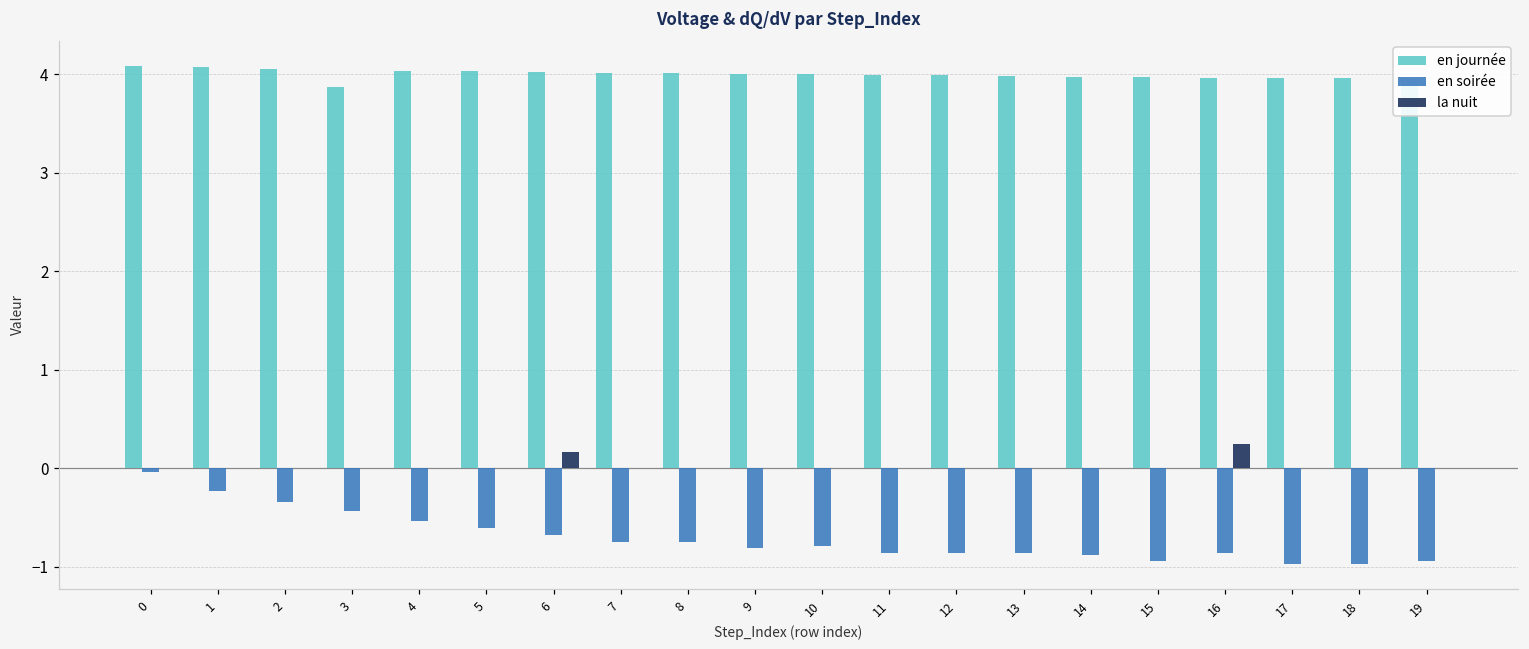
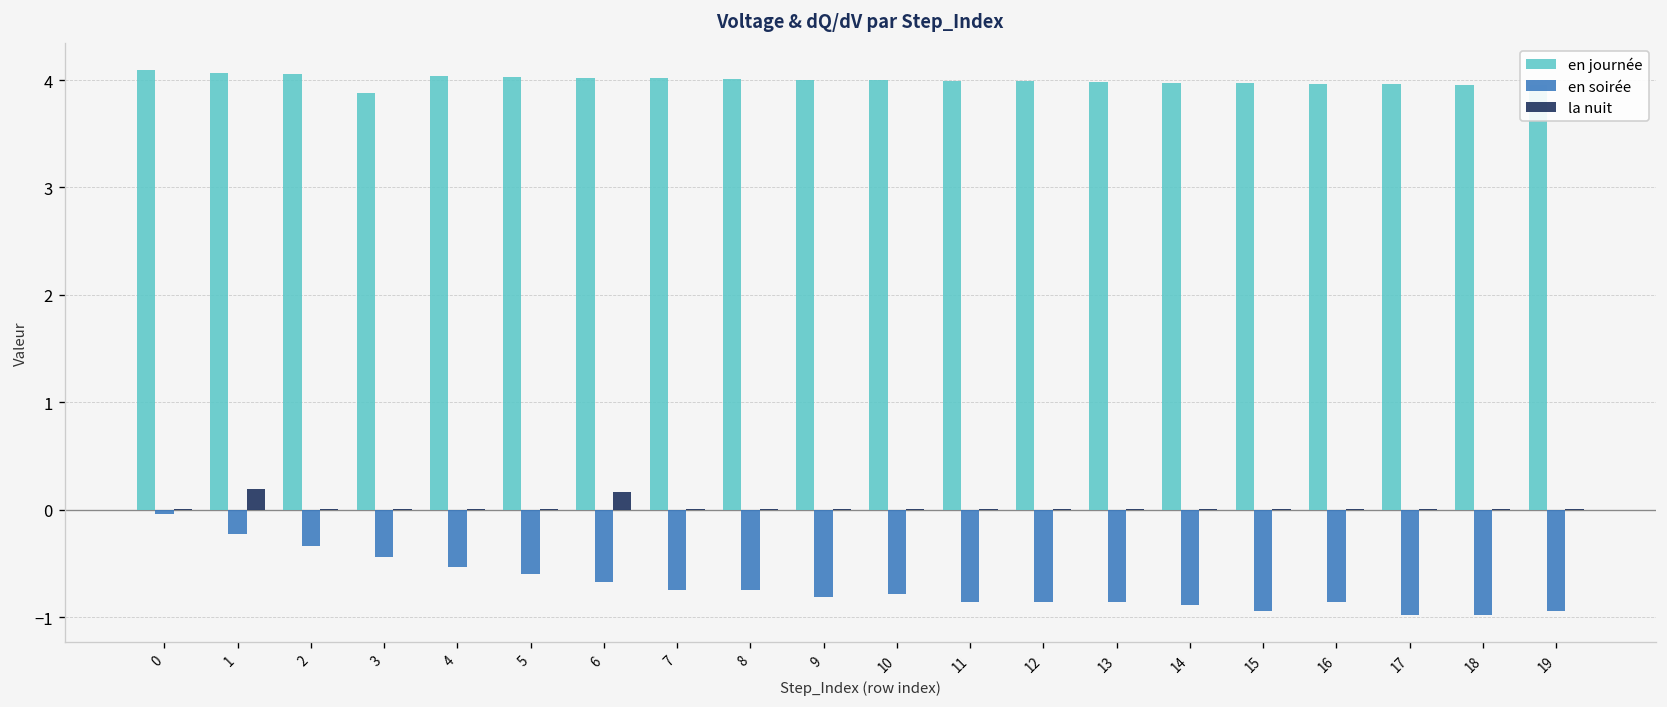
  {
    "en journée": {
      "0": 4.1,
      "1": 4.1,
      "2": 4.1,
      "3": 3.9,
      "4": 4.0,
      "5": 4.0,
      "6": 4.0,
      "7": 4.0,
      "8": 4.0,
      "9": 4.0,
      "10": 4.0,
      "11": 4.0,
      "12": 4.0,
      "13": 4.0,
      "14": 4.0,
      "15": 4.0,
      "16": 4.0,
      "17": 4.0,
      "18": 4.0
    },
    "en soirée": {
      "0": 0.0,
      "1": -0.2,
      "2": -0.3,
      "3": -0.4,
      "4": -0.5,
      "5": -0.6,
      "6": -0.7,
      "7": -0.7,
      "8": -0.7,
      "9": -0.8,
      "10": -0.8,
      "11": -0.9,
      "12": -0.9,
      "13": -0.9,
      "14": -0.9,
      "15": -0.9,
      "16": -0.9,
      "17": -1.0,
      "18": -1.0,
      "19": -0.9
    },
    "la nuit": {
-     "1": 0.0,
+     "1": 0.2,
      "6": 0.2,
-     "16": 0.2
+     "16": 0.0
    }
  }
